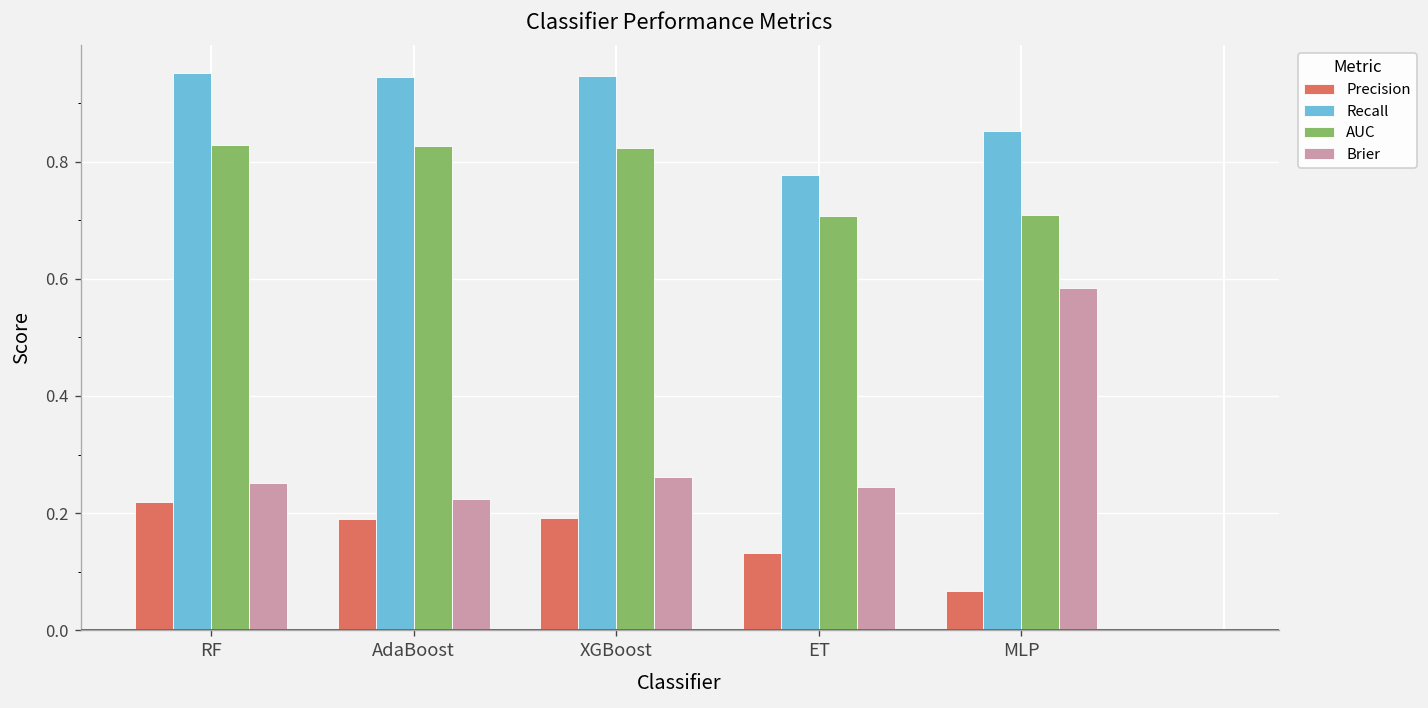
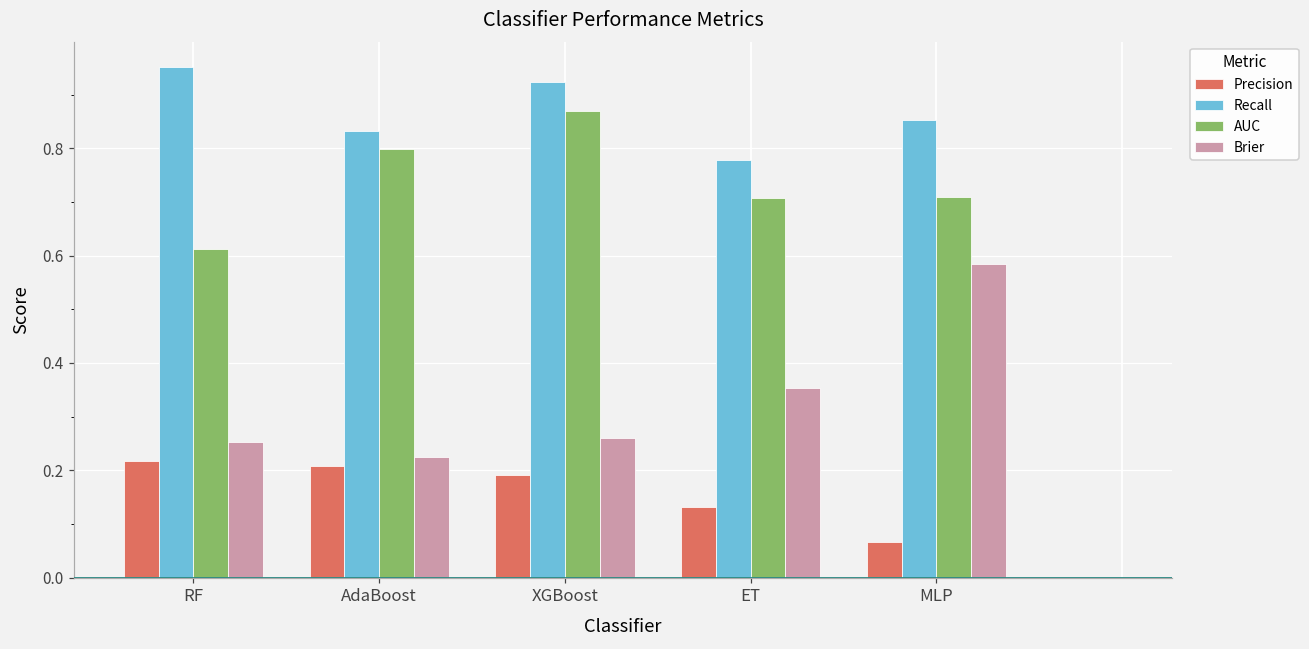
  {
    "Precision": {
      "RF": 0.22,
-     "AdaBoost": 0.19,
+     "AdaBoost": 0.21,
      "XGBoost": 0.19,
      "ET": 0.13,
      "MLP": 0.07
    },
    "Recall": {
      "RF": 0.95,
-     "AdaBoost": 0.94,
-     "XGBoost": 0.95,
+     "AdaBoost": 0.83,
+     "XGBoost": 0.92,
      "ET": 0.78,
      "MLP": 0.85
    },
    "AUC": {
-     "RF": 0.83,
-     "AdaBoost": 0.83,
-     "XGBoost": 0.82,
+     "RF": 0.61,
+     "AdaBoost": 0.80,
+     "XGBoost": 0.87,
      "ET": 0.71,
      "MLP": 0.71
    },
    "Brier": {
      "RF": 0.25,
      "AdaBoost": 0.22,
      "XGBoost": 0.26,
-     "ET": 0.25,
+     "ET": 0.35,
      "MLP": 0.58
    }
  }
